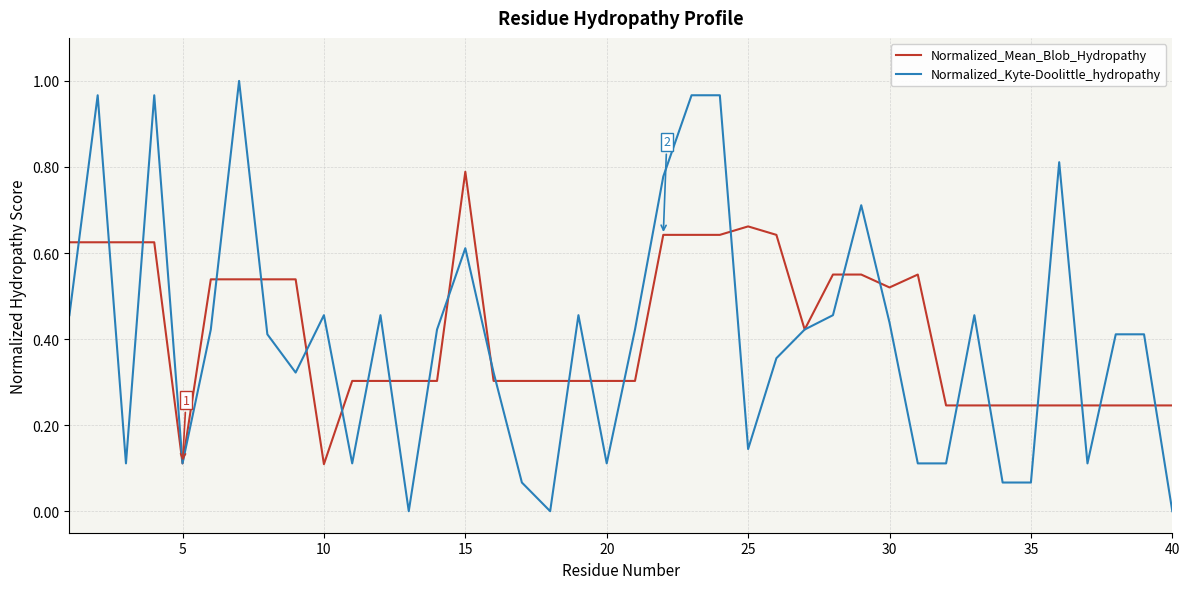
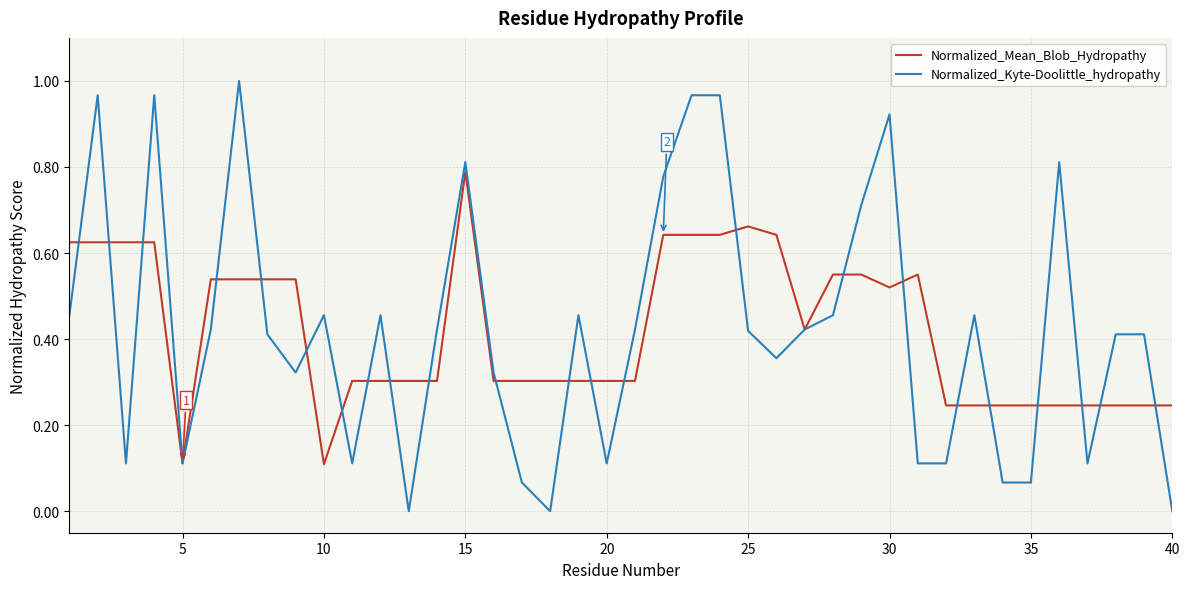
  {
    "Normalized_Mean_Blob_Hydropathy": {
      "10": 0.11,
      "15": 0.79,
      "20": 0.30,
      "25": 0.66,
      "30": 0.52,
      "35": 0.25,
      "40": 0.25
    },
    "Normalized_Kyte-Doolittle_hydropathy": {
      "10": 0.46,
-     "15": 0.61,
+     "15": 0.81,
      "20": 0.11,
-     "25": 0.14,
-     "30": 0.44,
+     "25": 0.42,
+     "30": 0.92,
      "35": 0.07,
      "40": 0.00
    }
  }
